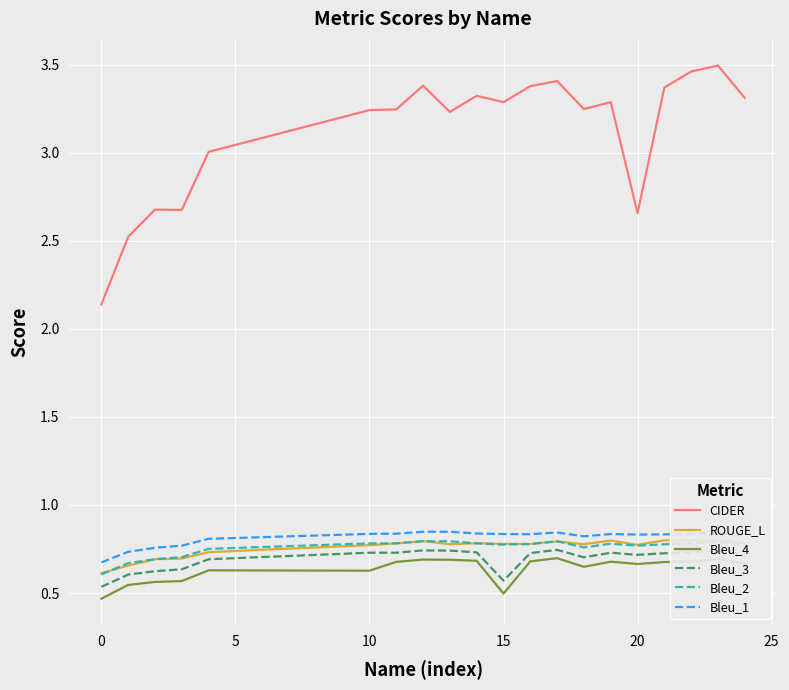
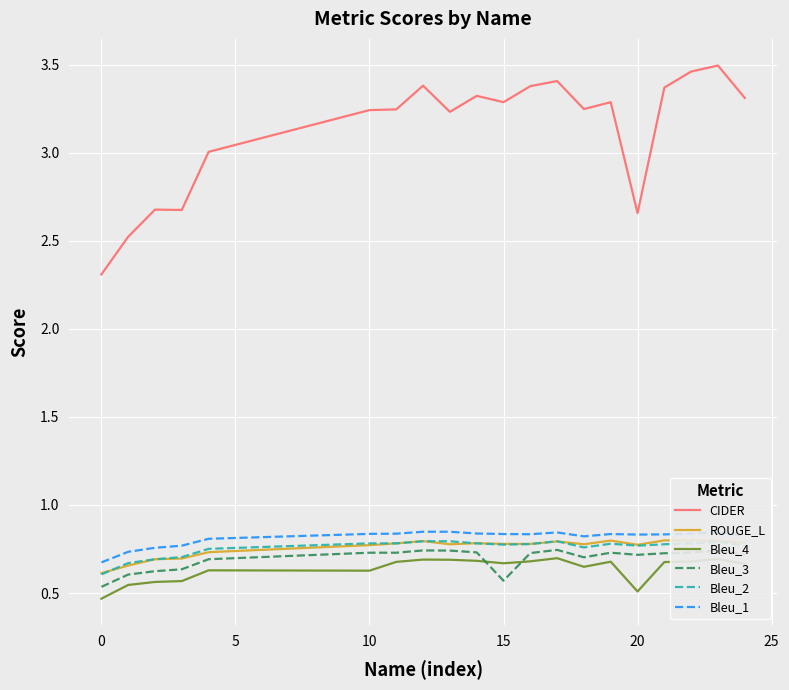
  {
    "CIDER": {
-     "0": 2.14,
+     "0": 2.31,
      "10": 3.24,
      "15": 3.29,
      "20": 2.66
    },
    "Bleu_4": {
      "0": 0.47,
      "10": 0.63,
-     "15": 0.50,
-     "20": 0.67
+     "15": 0.67,
+     "20": 0.51
    },
    "Bleu_3": {
      "0": 0.54,
      "10": 0.73,
      "15": 0.57,
      "20": 0.72
    },
    "Bleu_1": {
      "0": 0.67,
      "10": 0.84,
      "15": 0.84,
      "20": 0.83
    }
  }
